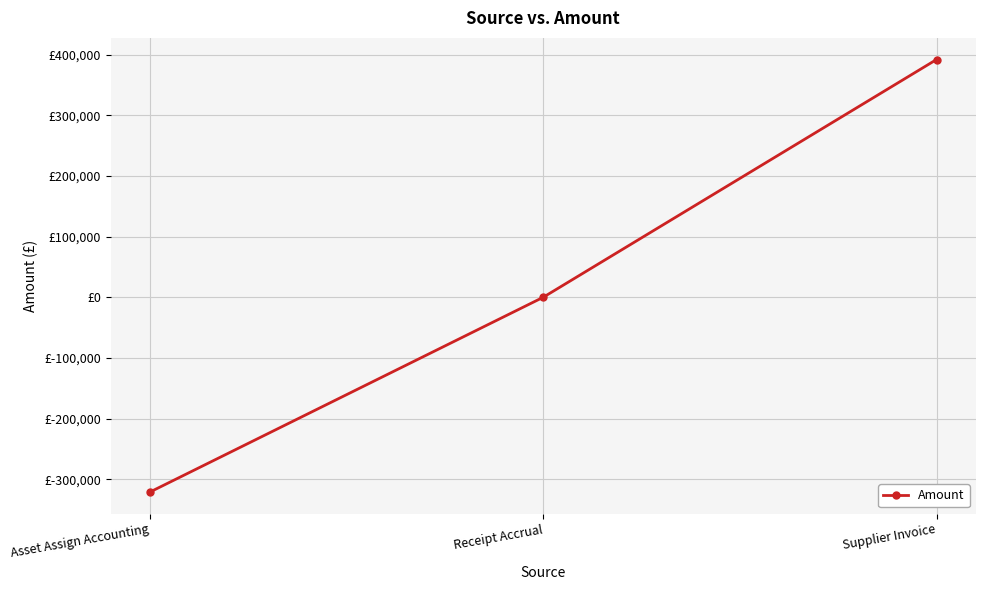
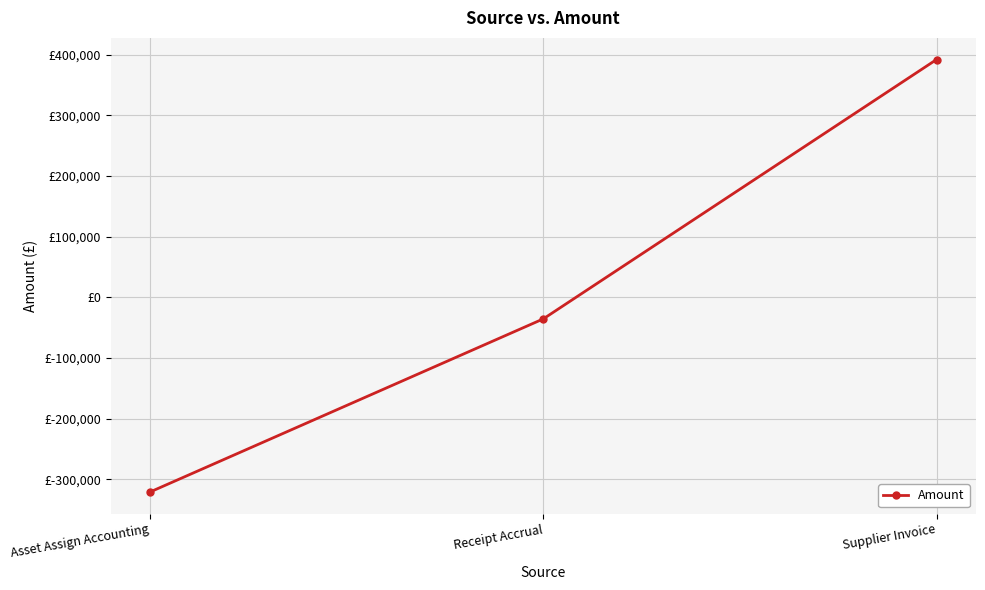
  {
    "Asset Assign Accounting": "£-320,000",
-   "Receipt Accrual": "£0",
+   "Receipt Accrual": "£-40,000",
    "Supplier Invoice": "£390,000"
  }
